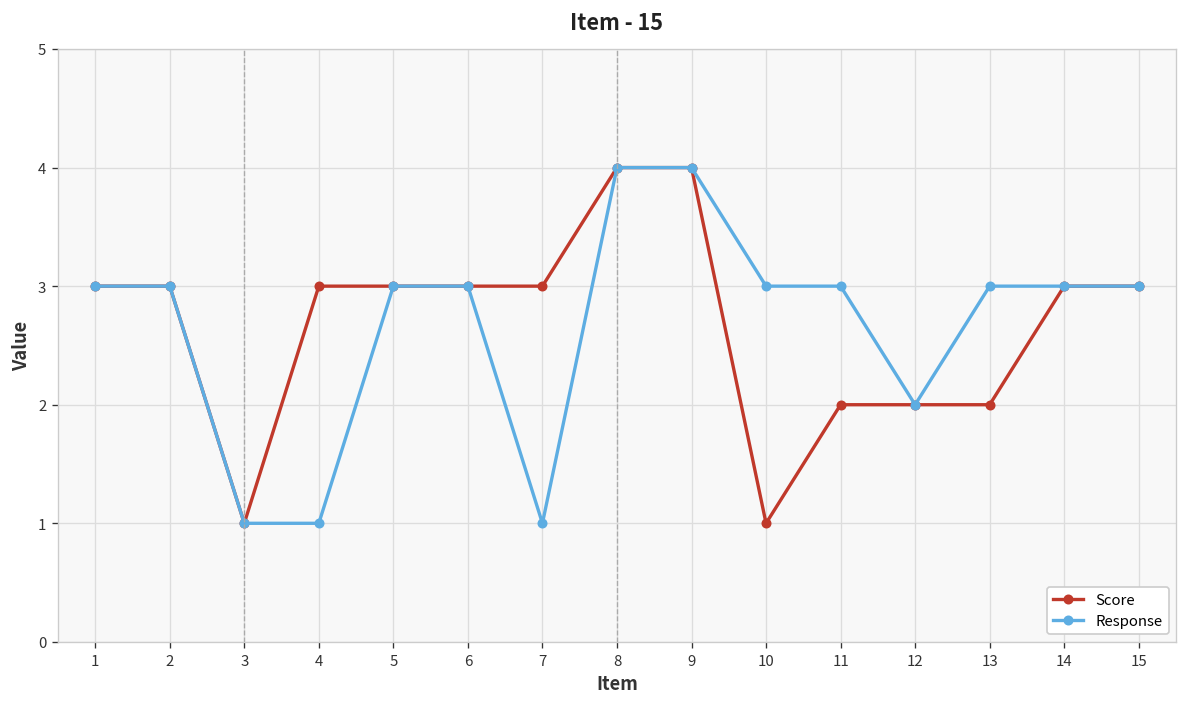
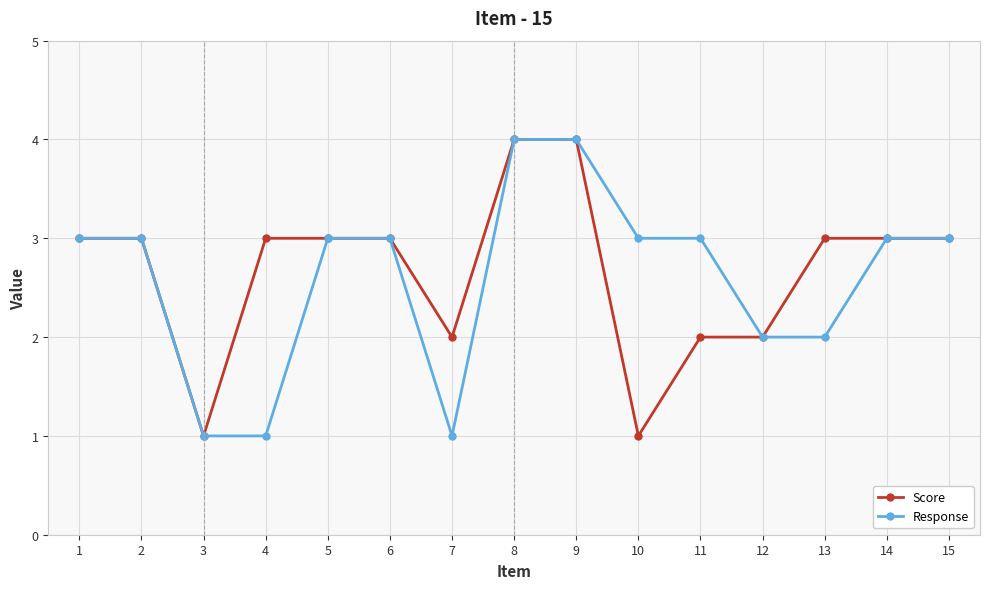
  {
    "Score": {
      "4": 3,
-     "7": 3,
+     "7": 2,
      "10": 1,
      "11": 2,
-     "13": 2
+     "13": 3
    },
    "Response": {
      "4": 1,
      "7": 1,
      "10": 3,
      "11": 3,
-     "13": 3
+     "13": 2
    }
  }
